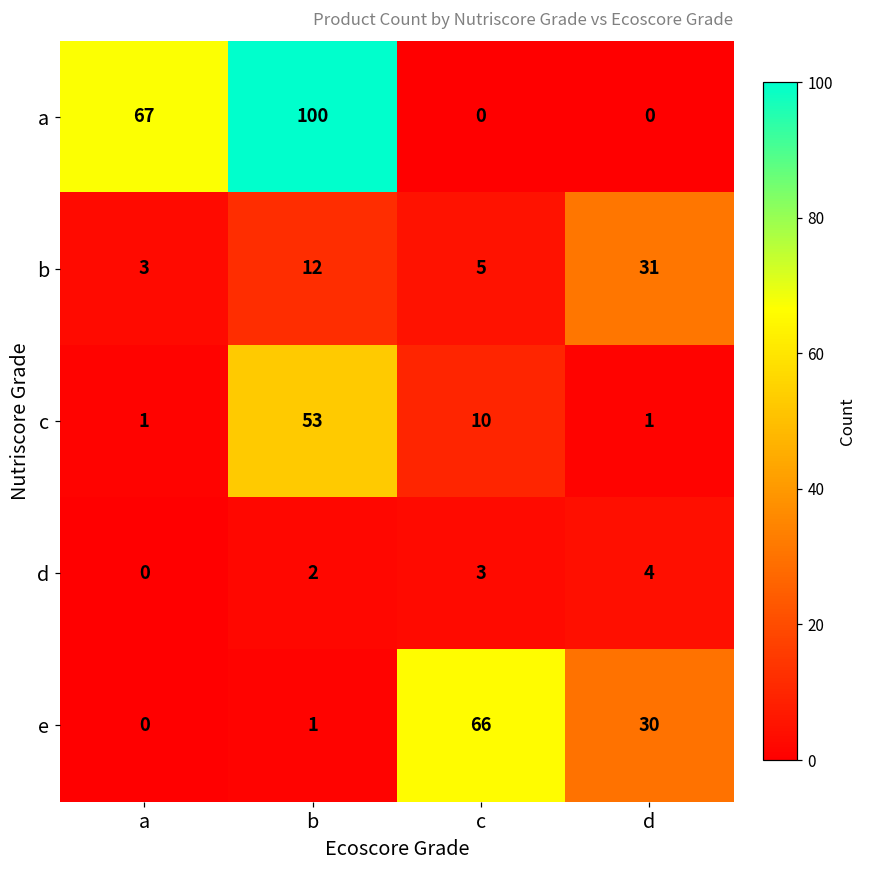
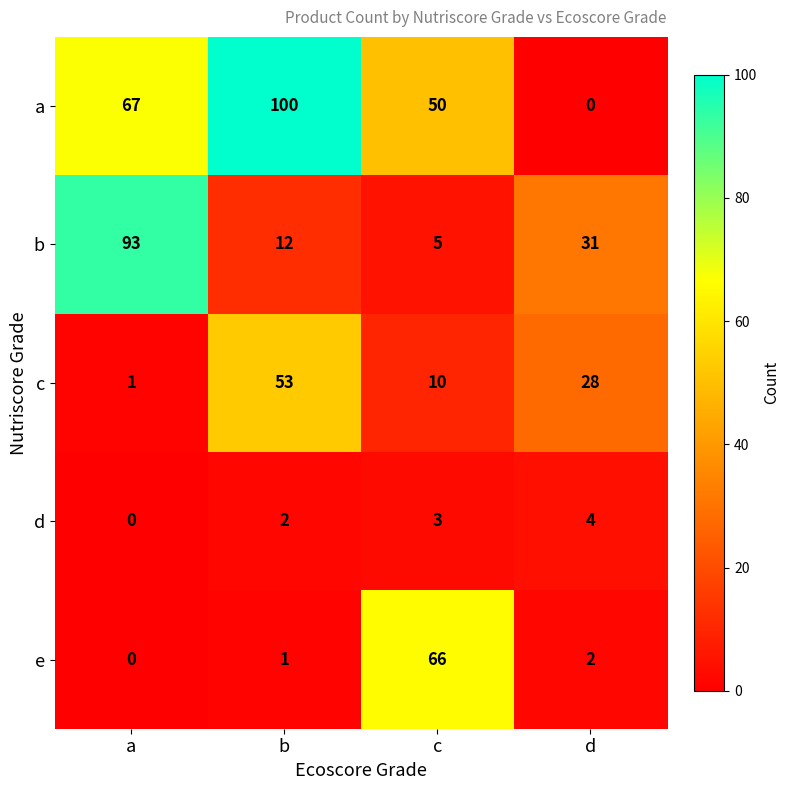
  {
    "a": {
      "a": 67,
      "b": 100,
-     "c": 0,
+     "c": 50,
      "d": 0
    },
    "b": {
-     "a": 3,
+     "a": 93,
      "b": 12,
      "c": 5,
      "d": 31
    },
    "c": {
      "a": 1,
      "b": 53,
      "c": 10,
-     "d": 1
+     "d": 28
    },
    "d": {
      "a": 0,
      "b": 2,
      "c": 3,
      "d": 4
    },
    "e": {
      "a": 0,
      "b": 1,
      "c": 66,
-     "d": 30
+     "d": 2
    }
  }
